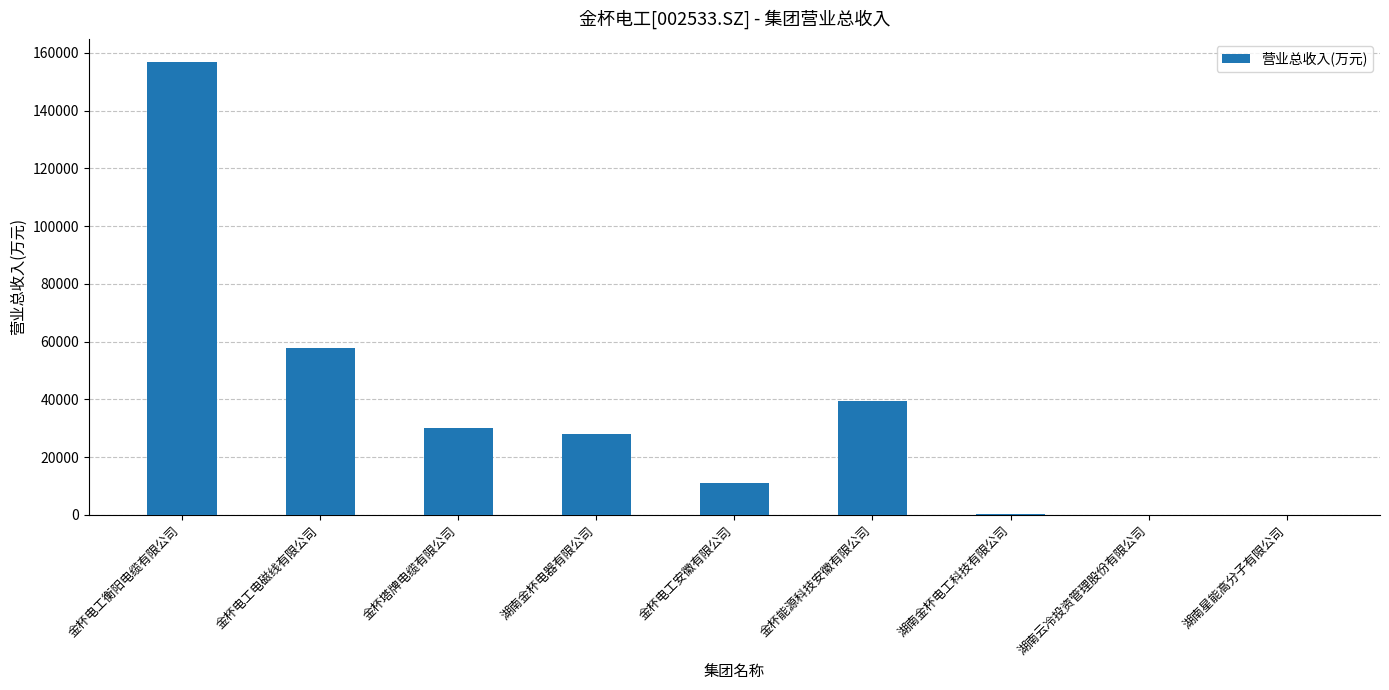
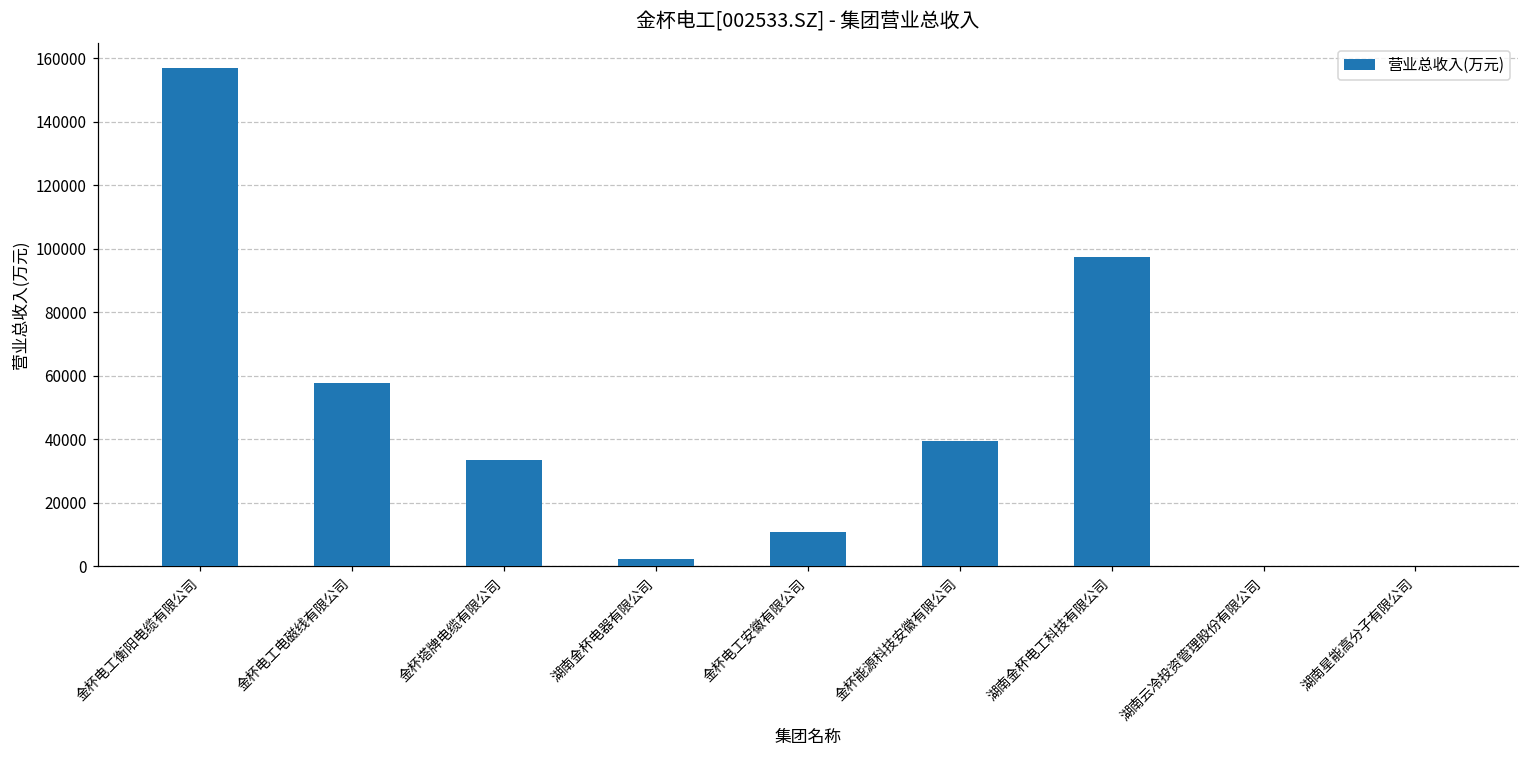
  {
    "金杯电工衡阳电缆有限公司": 157000,
    "金杯电工电磁线有限公司": 58000,
-   "金杯塔牌电缆有限公司": 30000,
-   "湖南金杯电器有限公司": 28000,
+   "金杯塔牌电缆有限公司": 33000,
+   "湖南金杯电器有限公司": 2000,
    "金杯电工安徽有限公司": 11000,
    "金杯能源科技安徽有限公司": 39000,
-   "湖南金杯电工科技有限公司": 0,
+   "湖南金杯电工科技有限公司": 97000,
    "湖南星能高分子有限公司": 0
  }
